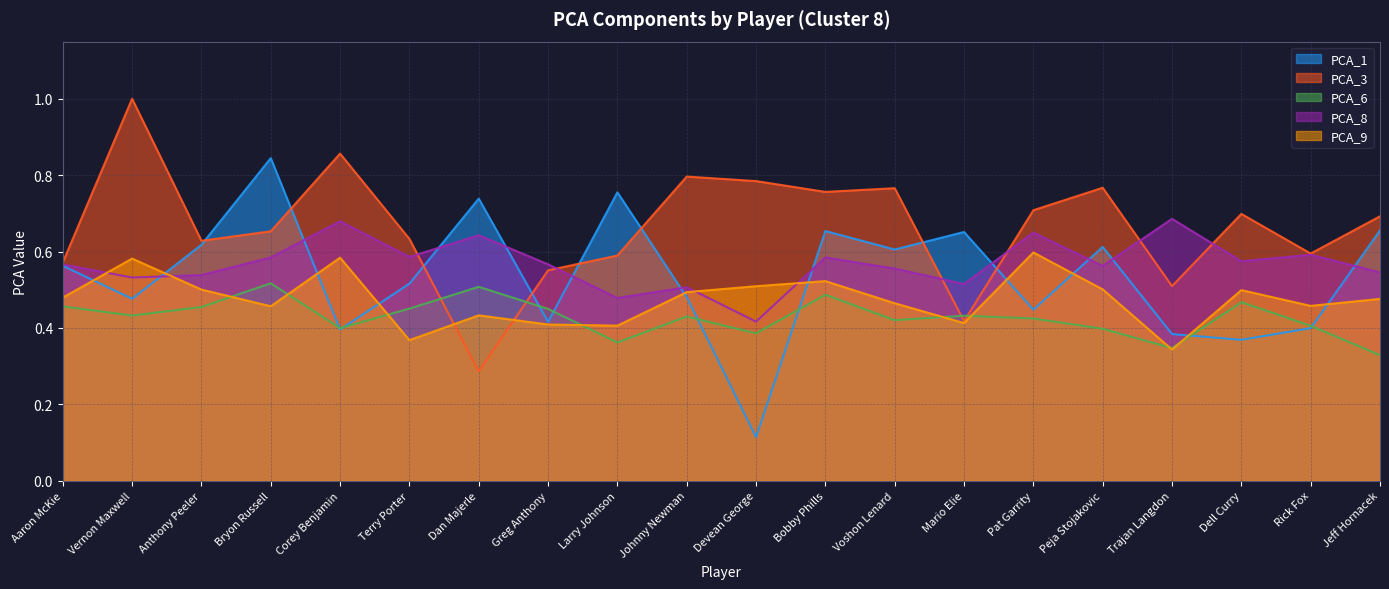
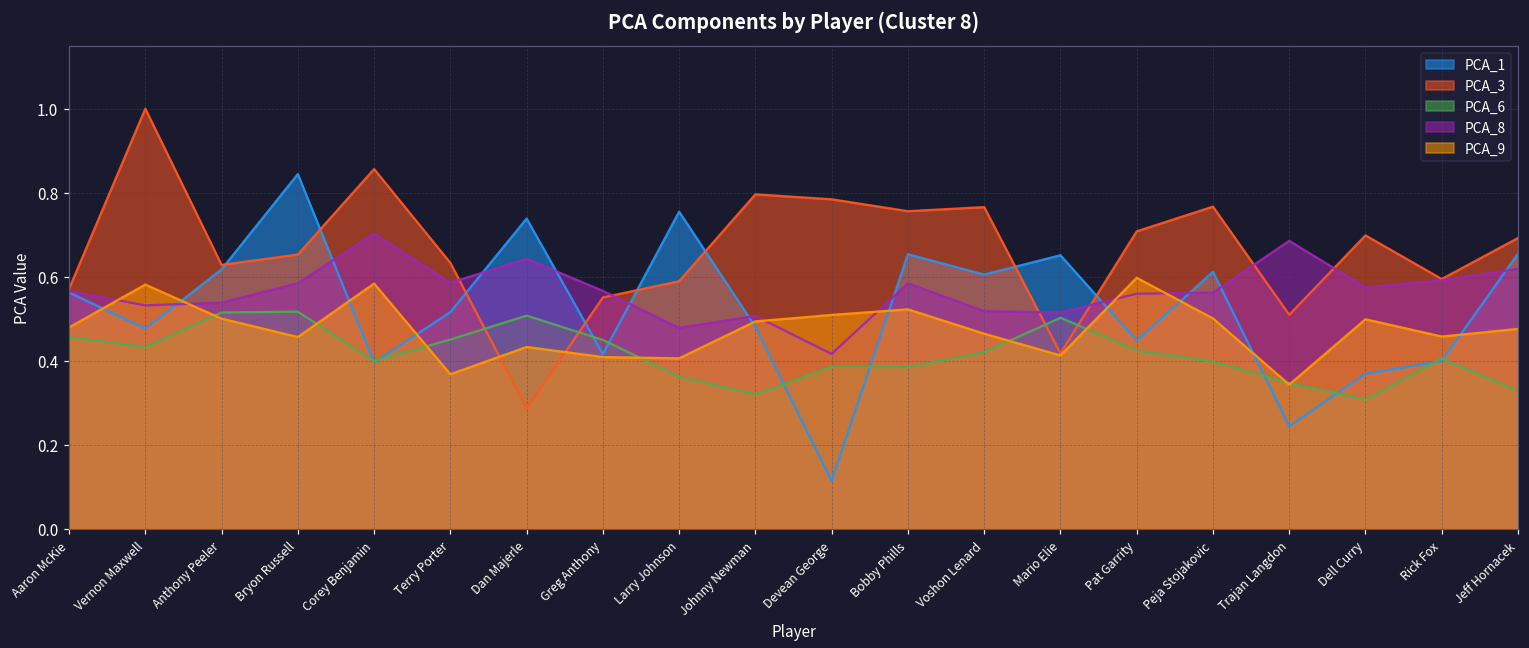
  {
    "PCA_1": {
      "Vernon Maxwell": 0.48,
      "Anthony Peeler": 0.62,
      "Bryon Russell": 0.84,
      "Terry Porter": 0.52,
      "Dan Majerle": 0.74,
      "Greg Anthony": 0.42,
      "Larry Johnson": 0.76,
      "Johnny Newman": 0.48,
      "Devean George": 0.11,
      "Bobby Phills": 0.65,
      "Voshon Lenard": 0.61,
      "Mario Elie": 0.65,
      "Pat Garrity": 0.45,
      "Peja Stojakovic": 0.61,
-     "Trajan Langdon": 0.38,
+     "Trajan Langdon": 0.24,
      "Dell Curry": 0.37,
      "Jeff Hornacek": 0.66
    },
    "PCA_6": {
      "Aaron McKie": 0.46,
      "Vernon Maxwell": 0.43,
-     "Anthony Peeler": 0.45,
+     "Anthony Peeler": 0.52,
      "Bryon Russell": 0.52,
      "Terry Porter": 0.45,
      "Dan Majerle": 0.51,
      "Greg Anthony": 0.45,
      "Larry Johnson": 0.36,
-     "Johnny Newman": 0.43,
+     "Johnny Newman": 0.32,
      "Devean George": 0.39,
-     "Bobby Phills": 0.49,
+     "Bobby Phills": 0.39,
      "Voshon Lenard": 0.42,
-     "Mario Elie": 0.43,
+     "Mario Elie": 0.50,
      "Pat Garrity": 0.42,
      "Peja Stojakovic": 0.40,
-     "Dell Curry": 0.47,
+     "Dell Curry": 0.31,
      "Jeff Hornacek": 0.33
    },
    "PCA_8": {
      "Vernon Maxwell": 0.53,
      "Anthony Peeler": 0.54,
      "Bryon Russell": 0.58,
-     "Corey Benjamin": 0.68,
+     "Corey Benjamin": 0.70,
      "Terry Porter": 0.59,
      "Dan Majerle": 0.64,
      "Greg Anthony": 0.57,
      "Larry Johnson": 0.48,
      "Johnny Newman": 0.51,
      "Devean George": 0.42,
      "Bobby Phills": 0.58,
-     "Voshon Lenard": 0.56,
+     "Voshon Lenard": 0.52,
      "Mario Elie": 0.52,
-     "Pat Garrity": 0.65,
+     "Pat Garrity": 0.56,
      "Peja Stojakovic": 0.56,
      "Trajan Langdon": 0.69,
      "Dell Curry": 0.57,
-     "Jeff Hornacek": 0.55
+     "Jeff Hornacek": 0.62
    }
  }
